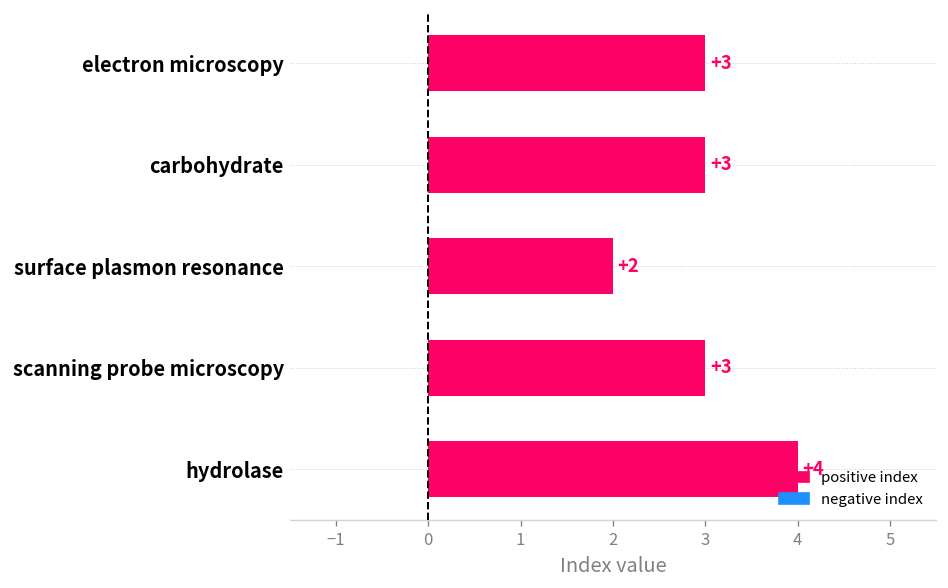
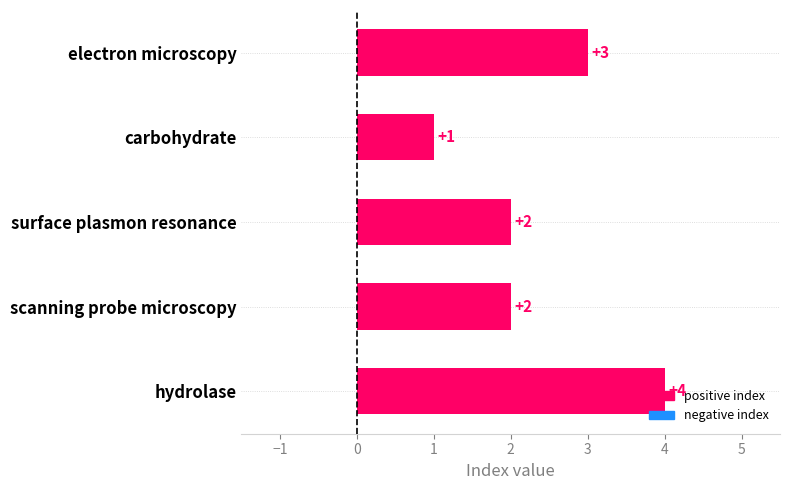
  {
    "electron microscopy": "+3",
-   "carbohydrate": "+3",
+   "carbohydrate": "+1",
    "surface plasmon resonance": "+2",
-   "scanning probe microscopy": "+3",
+   "scanning probe microscopy": "+2",
    "hydrolase": "+4"
  }
